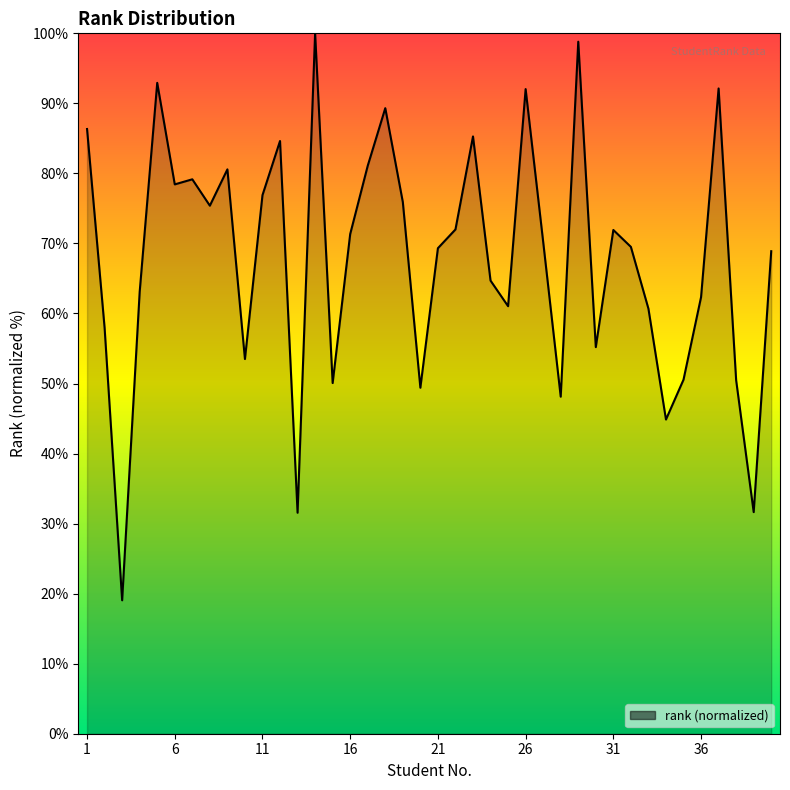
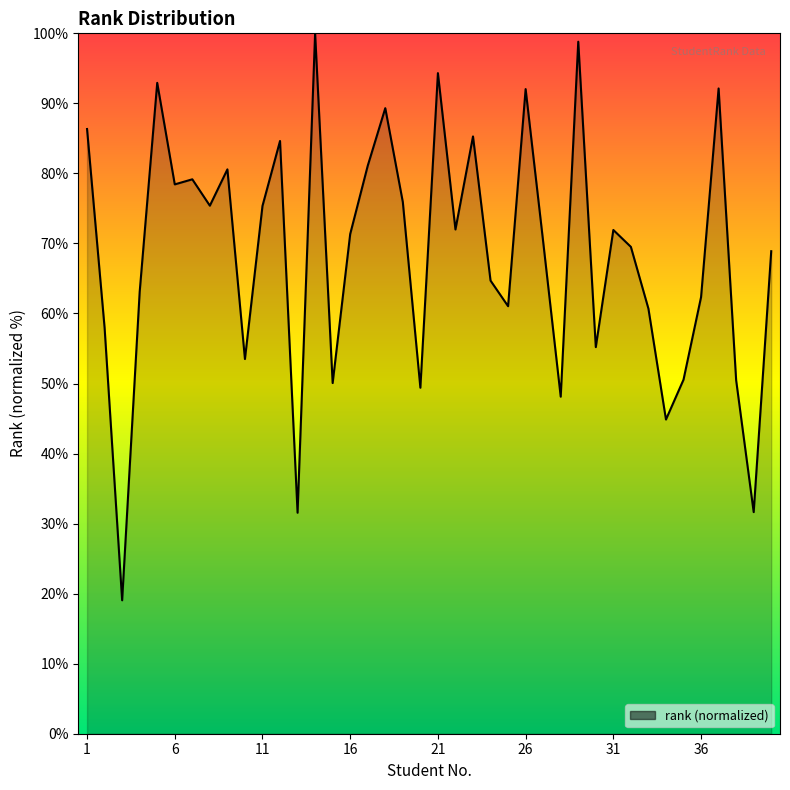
  {
    "1": "86%",
    "6": "78%",
-   "11": "77%",
+   "11": "75%",
    "16": "71%",
-   "21": "69%",
+   "21": "94%",
    "26": "92%",
    "31": "72%",
    "36": "62%"
  }
